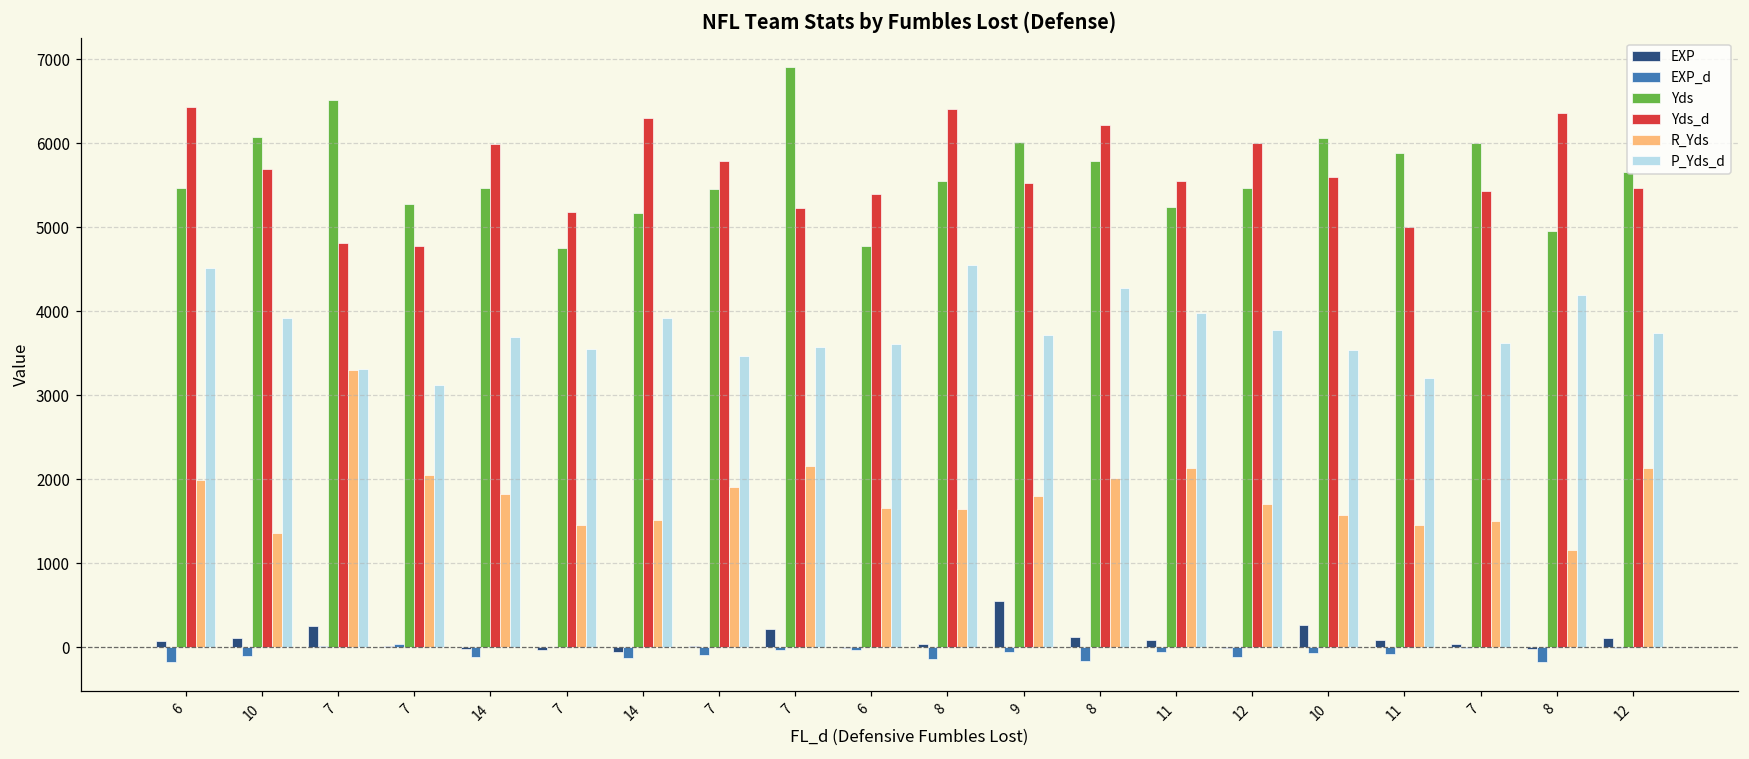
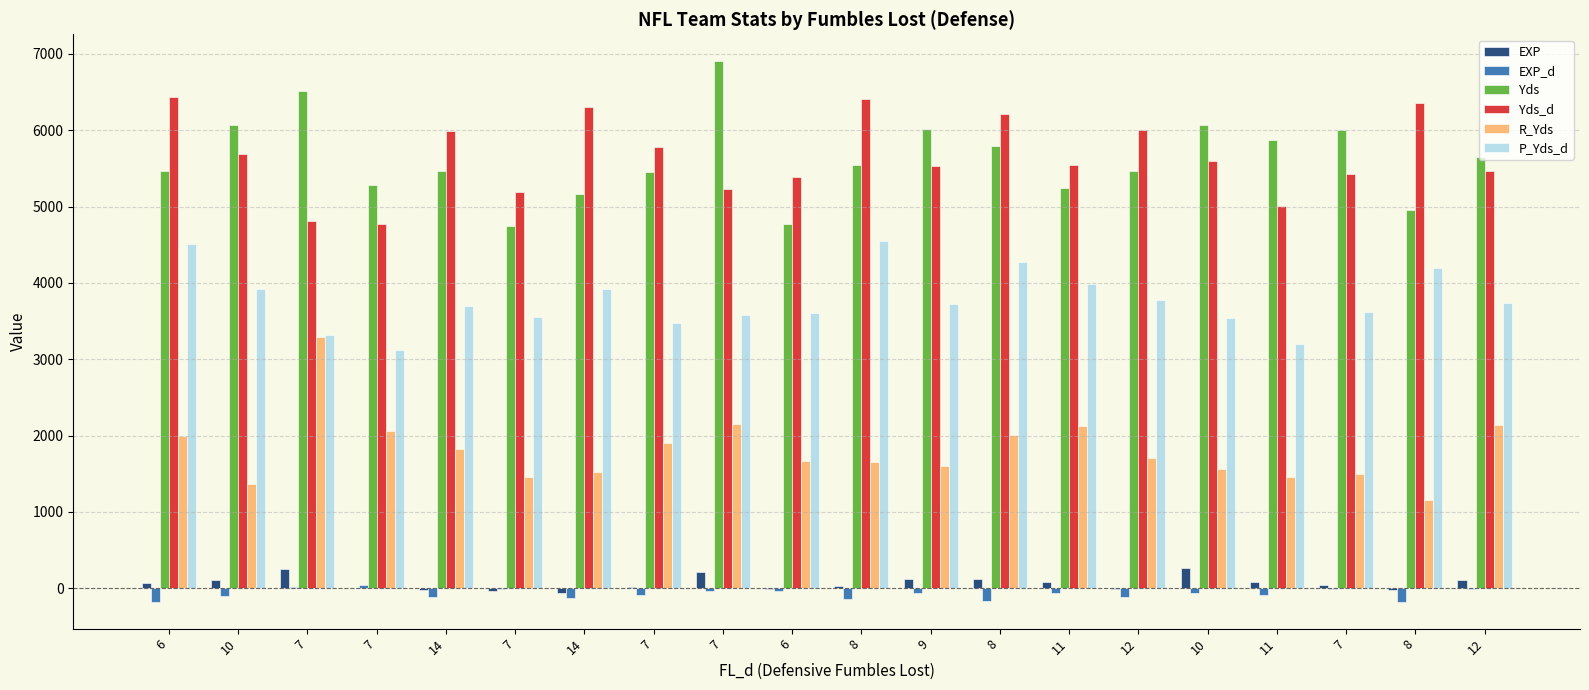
  {
    "EXP": {
-     "9": 500
+     "9": 100
    },
    "EXP_d": {
      "9": -100
    },
    "Yds": {
      "9": 6000
    },
    "Yds_d": {
      "9": 5500
    },
    "R_Yds": {
-     "9": 1800
+     "9": 1600
    },
    "P_Yds_d": {
      "9": 3700
    }
  }
